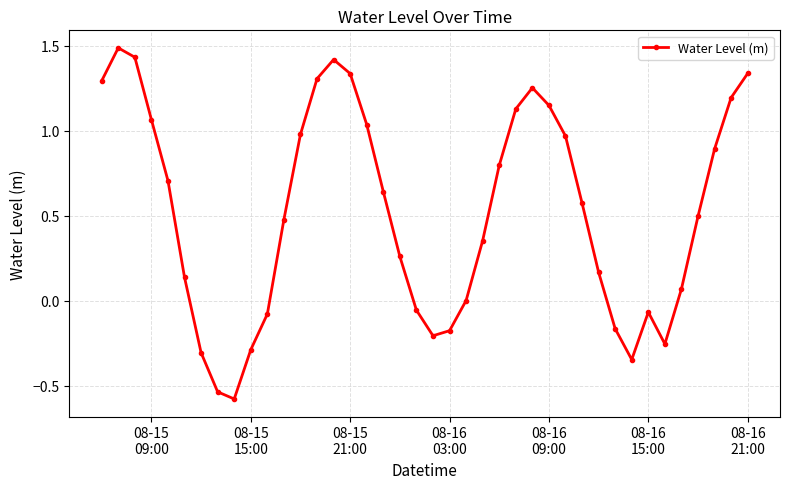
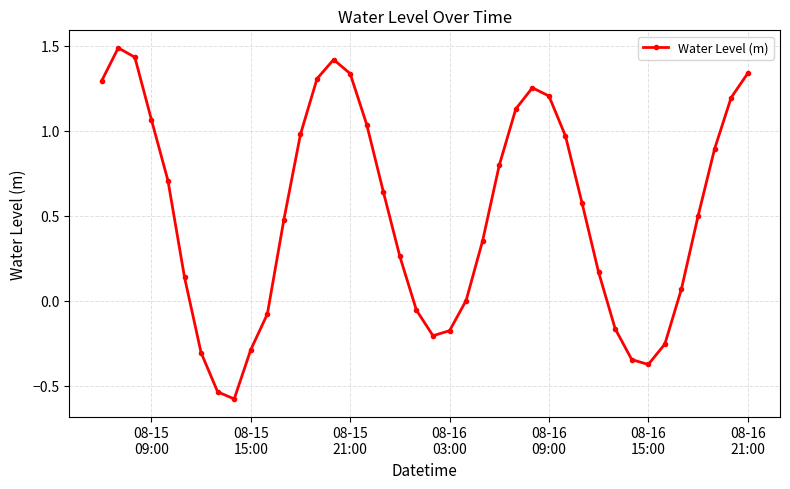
  {
    "08-15 09:00": 1.07,
    "08-15 15:00": -0.29,
    "08-15 21:00": 1.34,
    "08-16 03:00": -0.17,
-   "08-16 09:00": 1.15,
-   "08-16 15:00": -0.07,
+   "08-16 09:00": 1.20,
+   "08-16 15:00": -0.37,
    "08-16 21:00": 1.34
  }
